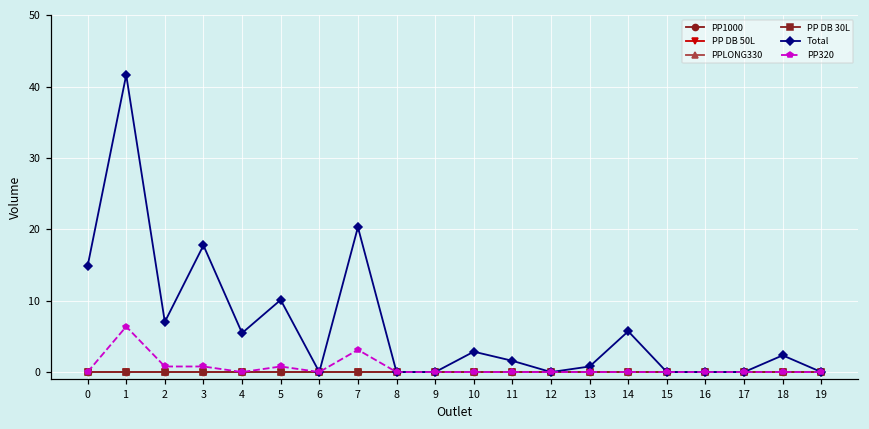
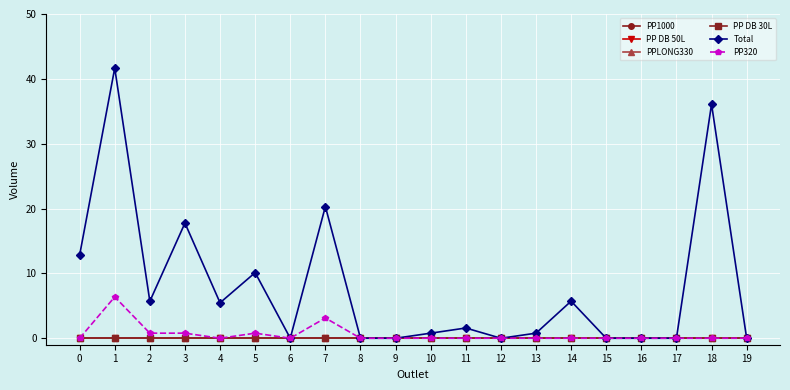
  {
    "PP DB 30L": {
      "1": 0,
      "2": 0,
      "3": 0,
      "5": 0,
      "7": 0
    },
    "Total": {
-     "0": 15,
+     "0": 13,
      "1": 42,
-     "2": 7,
+     "2": 6,
      "3": 18,
      "4": 5,
      "5": 10,
      "7": 20,
-     "10": 3,
+     "10": 1,
      "11": 2,
      "13": 1,
      "14": 6,
-     "18": 2
+     "18": 36
    },
    "PP320": {
      "1": 6,
      "2": 1,
      "3": 1,
      "5": 1,
      "7": 3
    }
  }
